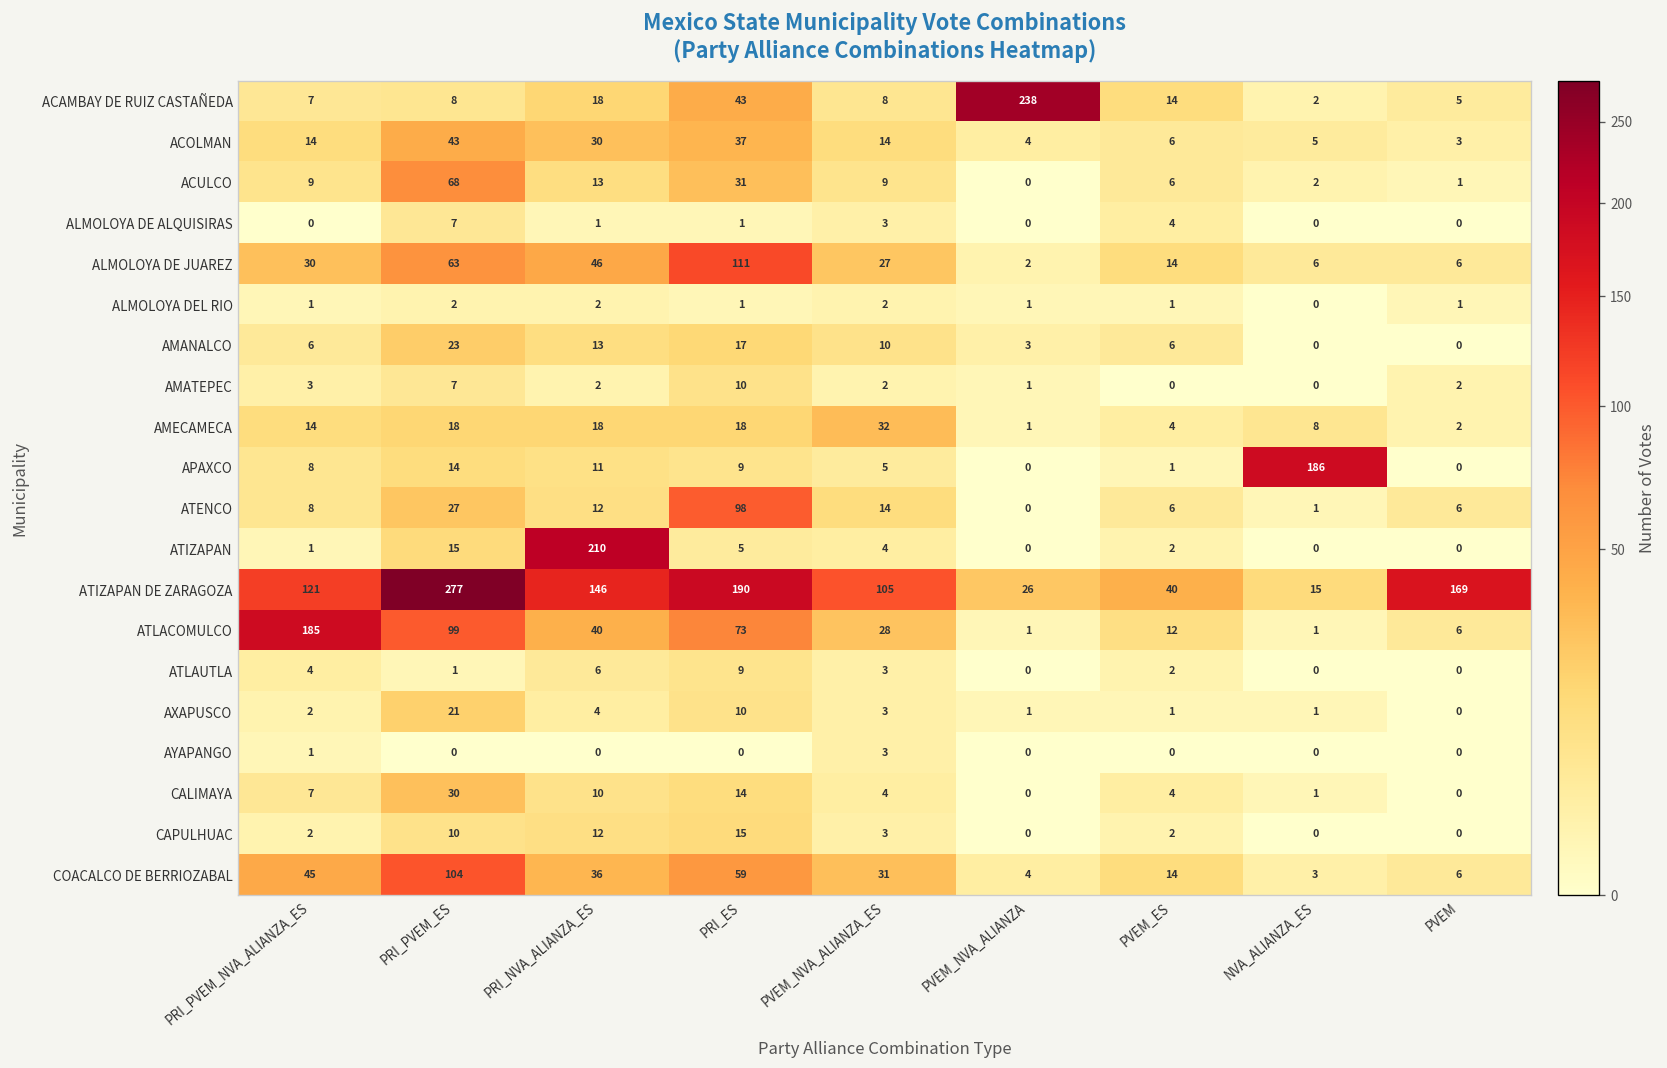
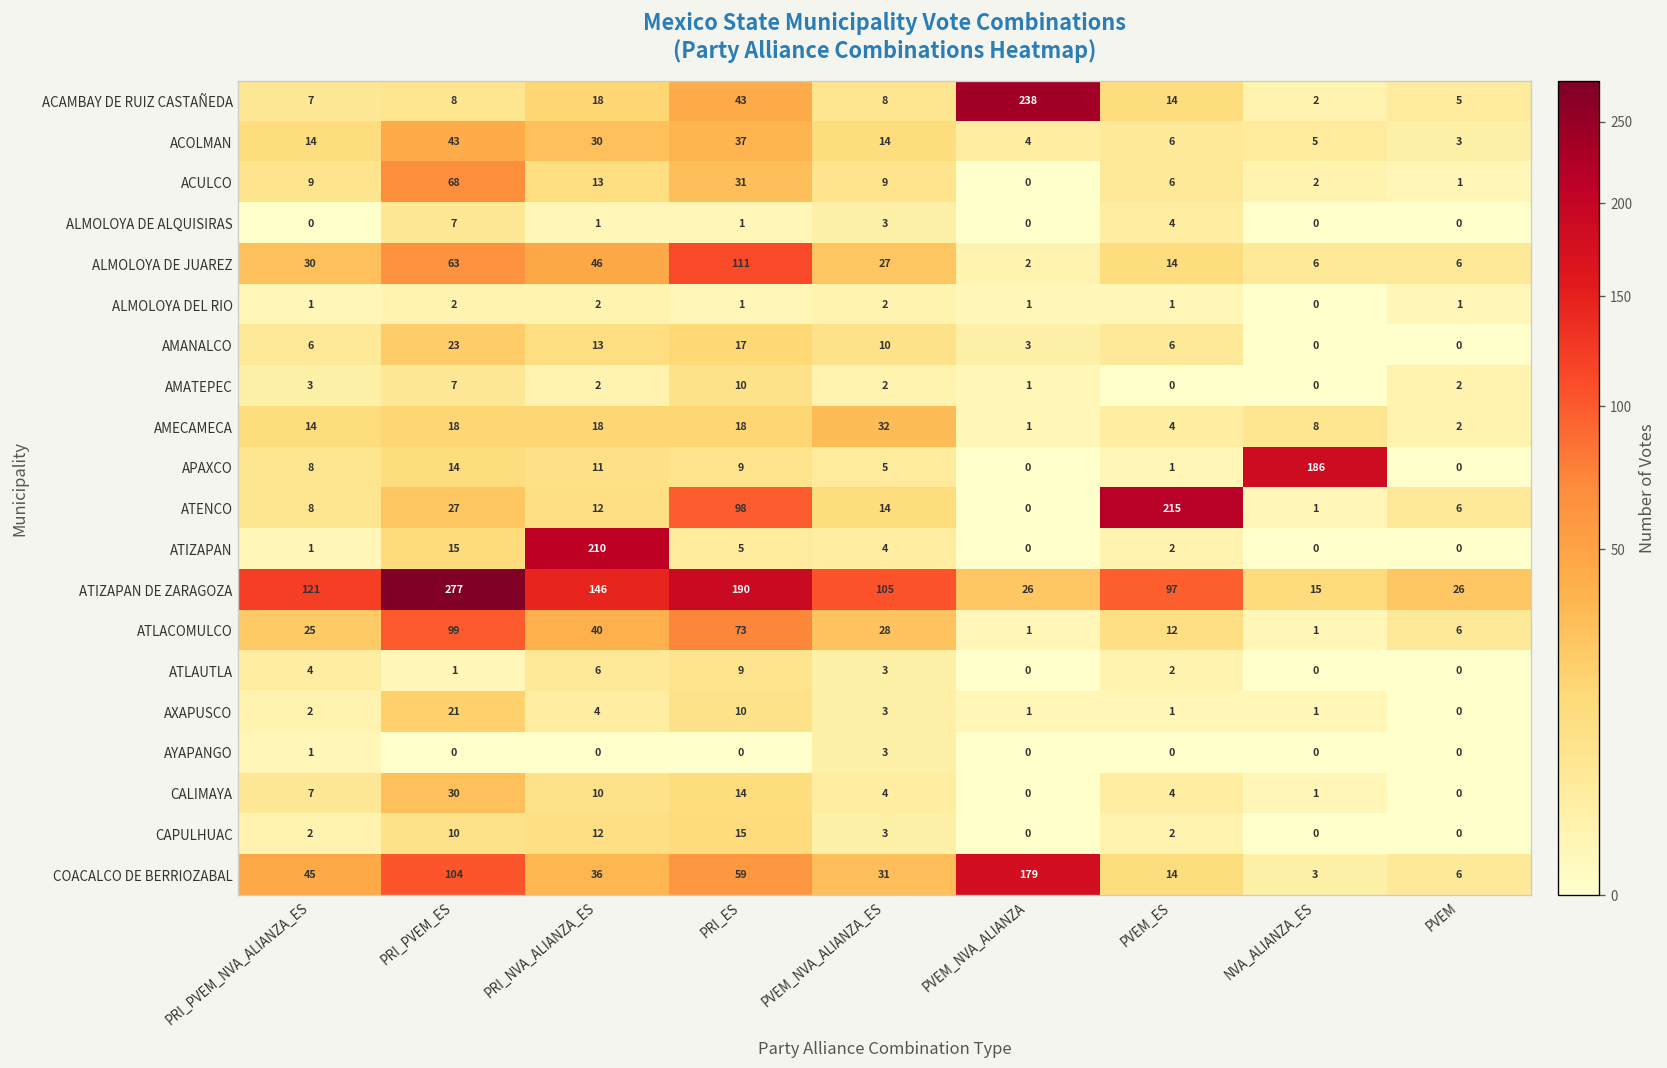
  {
    "ACAMBAY DE RUIZ CASTAÑEDA": {
      "PRI_PVEM_NVA_ALIANZA_ES": 7,
      "PRI_PVEM_ES": 8,
      "PRI_NVA_ALIANZA_ES": 18,
      "PRI_ES": 43,
      "PVEM_NVA_ALIANZA_ES": 8,
      "PVEM_NVA_ALIANZA": 238,
      "PVEM_ES": 14,
      "NVA_ALIANZA_ES": 2,
      "PVEM": 5
    },
    "ACOLMAN": {
      "PRI_PVEM_NVA_ALIANZA_ES": 14,
      "PRI_PVEM_ES": 43,
      "PRI_NVA_ALIANZA_ES": 30,
      "PRI_ES": 37,
      "PVEM_NVA_ALIANZA_ES": 14,
      "PVEM_NVA_ALIANZA": 4,
      "PVEM_ES": 6,
      "NVA_ALIANZA_ES": 5,
      "PVEM": 3
    },
    "ACULCO": {
      "PRI_PVEM_NVA_ALIANZA_ES": 9,
      "PRI_PVEM_ES": 68,
      "PRI_NVA_ALIANZA_ES": 13,
      "PRI_ES": 31,
      "PVEM_NVA_ALIANZA_ES": 9,
      "PVEM_NVA_ALIANZA": 0,
      "PVEM_ES": 6,
      "NVA_ALIANZA_ES": 2,
      "PVEM": 1
    },
    "ALMOLOYA DE ALQUISIRAS": {
      "PRI_PVEM_NVA_ALIANZA_ES": 0,
      "PRI_PVEM_ES": 7,
      "PRI_NVA_ALIANZA_ES": 1,
      "PRI_ES": 1,
      "PVEM_NVA_ALIANZA_ES": 3,
      "PVEM_NVA_ALIANZA": 0,
      "PVEM_ES": 4,
      "NVA_ALIANZA_ES": 0,
      "PVEM": 0
    },
    "ALMOLOYA DE JUAREZ": {
      "PRI_PVEM_NVA_ALIANZA_ES": 30,
      "PRI_PVEM_ES": 63,
      "PRI_NVA_ALIANZA_ES": 46,
      "PRI_ES": 111,
      "PVEM_NVA_ALIANZA_ES": 27,
      "PVEM_NVA_ALIANZA": 2,
      "PVEM_ES": 14,
      "NVA_ALIANZA_ES": 6,
      "PVEM": 6
    },
    "ALMOLOYA DEL RIO": {
      "PRI_PVEM_NVA_ALIANZA_ES": 1,
      "PRI_PVEM_ES": 2,
      "PRI_NVA_ALIANZA_ES": 2,
      "PRI_ES": 1,
      "PVEM_NVA_ALIANZA_ES": 2,
      "PVEM_NVA_ALIANZA": 1,
      "PVEM_ES": 1,
      "NVA_ALIANZA_ES": 0,
      "PVEM": 1
    },
    "AMANALCO": {
      "PRI_PVEM_NVA_ALIANZA_ES": 6,
      "PRI_PVEM_ES": 23,
      "PRI_NVA_ALIANZA_ES": 13,
      "PRI_ES": 17,
      "PVEM_NVA_ALIANZA_ES": 10,
      "PVEM_NVA_ALIANZA": 3,
      "PVEM_ES": 6,
      "NVA_ALIANZA_ES": 0,
      "PVEM": 0
    },
    "AMATEPEC": {
      "PRI_PVEM_NVA_ALIANZA_ES": 3,
      "PRI_PVEM_ES": 7,
      "PRI_NVA_ALIANZA_ES": 2,
      "PRI_ES": 10,
      "PVEM_NVA_ALIANZA_ES": 2,
      "PVEM_NVA_ALIANZA": 1,
      "PVEM_ES": 0,
      "NVA_ALIANZA_ES": 0,
      "PVEM": 2
    },
    "AMECAMECA": {
      "PRI_PVEM_NVA_ALIANZA_ES": 14,
      "PRI_PVEM_ES": 18,
      "PRI_NVA_ALIANZA_ES": 18,
      "PRI_ES": 18,
      "PVEM_NVA_ALIANZA_ES": 32,
      "PVEM_NVA_ALIANZA": 1,
      "PVEM_ES": 4,
      "NVA_ALIANZA_ES": 8,
      "PVEM": 2
    },
    "APAXCO": {
      "PRI_PVEM_NVA_ALIANZA_ES": 8,
      "PRI_PVEM_ES": 14,
      "PRI_NVA_ALIANZA_ES": 11,
      "PRI_ES": 9,
      "PVEM_NVA_ALIANZA_ES": 5,
      "PVEM_NVA_ALIANZA": 0,
      "PVEM_ES": 1,
      "NVA_ALIANZA_ES": 186,
      "PVEM": 0
    },
    "ATENCO": {
      "PRI_PVEM_NVA_ALIANZA_ES": 8,
      "PRI_PVEM_ES": 27,
      "PRI_NVA_ALIANZA_ES": 12,
      "PRI_ES": 98,
      "PVEM_NVA_ALIANZA_ES": 14,
      "PVEM_NVA_ALIANZA": 0,
-     "PVEM_ES": 6,
+     "PVEM_ES": 215,
      "NVA_ALIANZA_ES": 1,
      "PVEM": 6
    },
    "ATIZAPAN": {
      "PRI_PVEM_NVA_ALIANZA_ES": 1,
      "PRI_PVEM_ES": 15,
      "PRI_NVA_ALIANZA_ES": 210,
      "PRI_ES": 5,
      "PVEM_NVA_ALIANZA_ES": 4,
      "PVEM_NVA_ALIANZA": 0,
      "PVEM_ES": 2,
      "NVA_ALIANZA_ES": 0,
      "PVEM": 0
    },
    "ATIZAPAN DE ZARAGOZA": {
      "PRI_PVEM_NVA_ALIANZA_ES": 121,
      "PRI_PVEM_ES": 277,
      "PRI_NVA_ALIANZA_ES": 146,
      "PRI_ES": 190,
      "PVEM_NVA_ALIANZA_ES": 105,
      "PVEM_NVA_ALIANZA": 26,
-     "PVEM_ES": 40,
+     "PVEM_ES": 97,
      "NVA_ALIANZA_ES": 15,
-     "PVEM": 169
+     "PVEM": 26
    },
    "ATLACOMULCO": {
-     "PRI_PVEM_NVA_ALIANZA_ES": 185,
+     "PRI_PVEM_NVA_ALIANZA_ES": 25,
      "PRI_PVEM_ES": 99,
      "PRI_NVA_ALIANZA_ES": 40,
      "PRI_ES": 73,
      "PVEM_NVA_ALIANZA_ES": 28,
      "PVEM_NVA_ALIANZA": 1,
      "PVEM_ES": 12,
      "NVA_ALIANZA_ES": 1,
      "PVEM": 6
    },
    "ATLAUTLA": {
      "PRI_PVEM_NVA_ALIANZA_ES": 4,
      "PRI_PVEM_ES": 1,
      "PRI_NVA_ALIANZA_ES": 6,
      "PRI_ES": 9,
      "PVEM_NVA_ALIANZA_ES": 3,
      "PVEM_NVA_ALIANZA": 0,
      "PVEM_ES": 2,
      "NVA_ALIANZA_ES": 0,
      "PVEM": 0
    },
    "AXAPUSCO": {
      "PRI_PVEM_NVA_ALIANZA_ES": 2,
      "PRI_PVEM_ES": 21,
      "PRI_NVA_ALIANZA_ES": 4,
      "PRI_ES": 10,
      "PVEM_NVA_ALIANZA_ES": 3,
      "PVEM_NVA_ALIANZA": 1,
      "PVEM_ES": 1,
      "NVA_ALIANZA_ES": 1,
      "PVEM": 0
    },
    "AYAPANGO": {
      "PRI_PVEM_NVA_ALIANZA_ES": 1,
      "PRI_PVEM_ES": 0,
      "PRI_NVA_ALIANZA_ES": 0,
      "PRI_ES": 0,
      "PVEM_NVA_ALIANZA_ES": 3,
      "PVEM_NVA_ALIANZA": 0,
      "PVEM_ES": 0,
      "NVA_ALIANZA_ES": 0,
      "PVEM": 0
    },
    "CALIMAYA": {
      "PRI_PVEM_NVA_ALIANZA_ES": 7,
      "PRI_PVEM_ES": 30,
      "PRI_NVA_ALIANZA_ES": 10,
      "PRI_ES": 14,
      "PVEM_NVA_ALIANZA_ES": 4,
      "PVEM_NVA_ALIANZA": 0,
      "PVEM_ES": 4,
      "NVA_ALIANZA_ES": 1,
      "PVEM": 0
    },
    "CAPULHUAC": {
      "PRI_PVEM_NVA_ALIANZA_ES": 2,
      "PRI_PVEM_ES": 10,
      "PRI_NVA_ALIANZA_ES": 12,
      "PRI_ES": 15,
      "PVEM_NVA_ALIANZA_ES": 3,
      "PVEM_NVA_ALIANZA": 0,
      "PVEM_ES": 2,
      "NVA_ALIANZA_ES": 0,
      "PVEM": 0
    },
    "COACALCO DE BERRIOZABAL": {
      "PRI_PVEM_NVA_ALIANZA_ES": 45,
      "PRI_PVEM_ES": 104,
      "PRI_NVA_ALIANZA_ES": 36,
      "PRI_ES": 59,
      "PVEM_NVA_ALIANZA_ES": 31,
-     "PVEM_NVA_ALIANZA": 4,
+     "PVEM_NVA_ALIANZA": 179,
      "PVEM_ES": 14,
      "NVA_ALIANZA_ES": 3,
      "PVEM": 6
    }
  }
